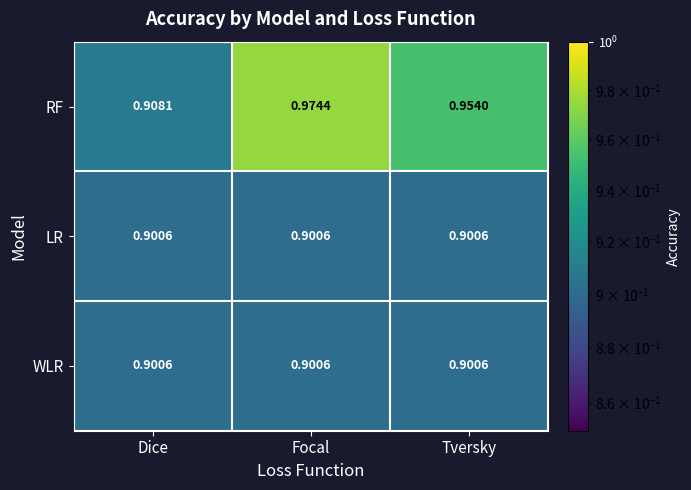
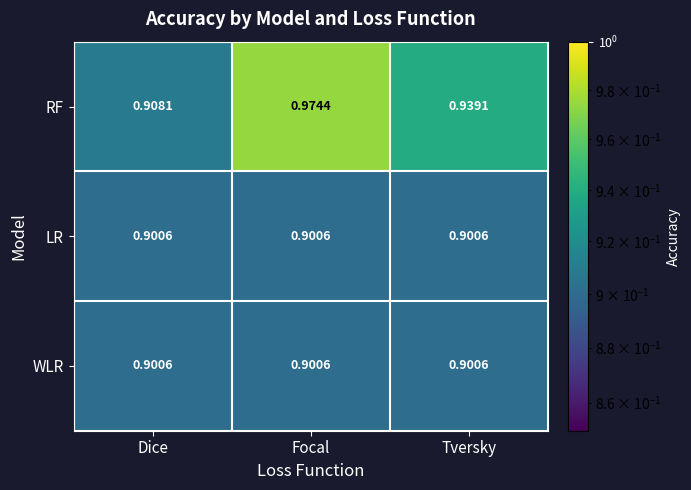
  {
    "RF": {
      "Dice": 0.9081,
      "Focal": 0.9744,
-     "Tversky": 0.9540
+     "Tversky": 0.9391
    },
    "LR": {
      "Dice": 0.9006,
      "Focal": 0.9006,
      "Tversky": 0.9006
    },
    "WLR": {
      "Dice": 0.9006,
      "Focal": 0.9006,
      "Tversky": 0.9006
    }
  }
